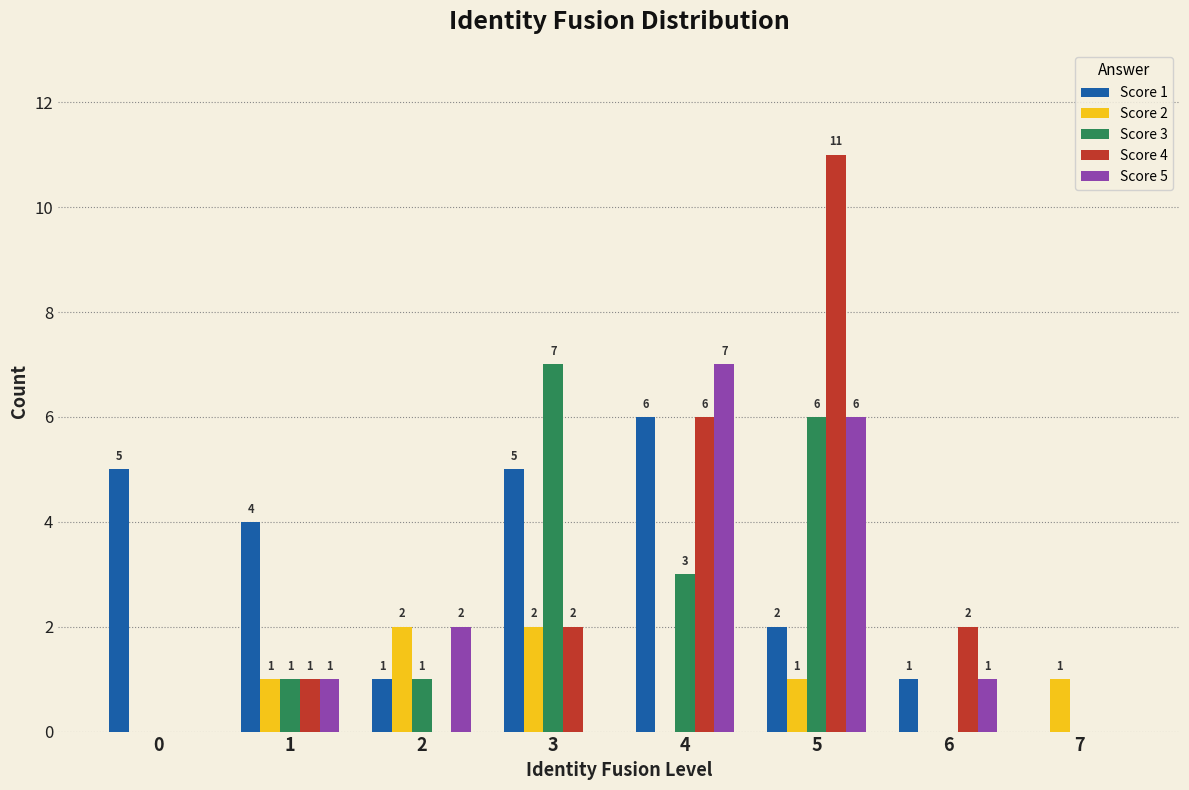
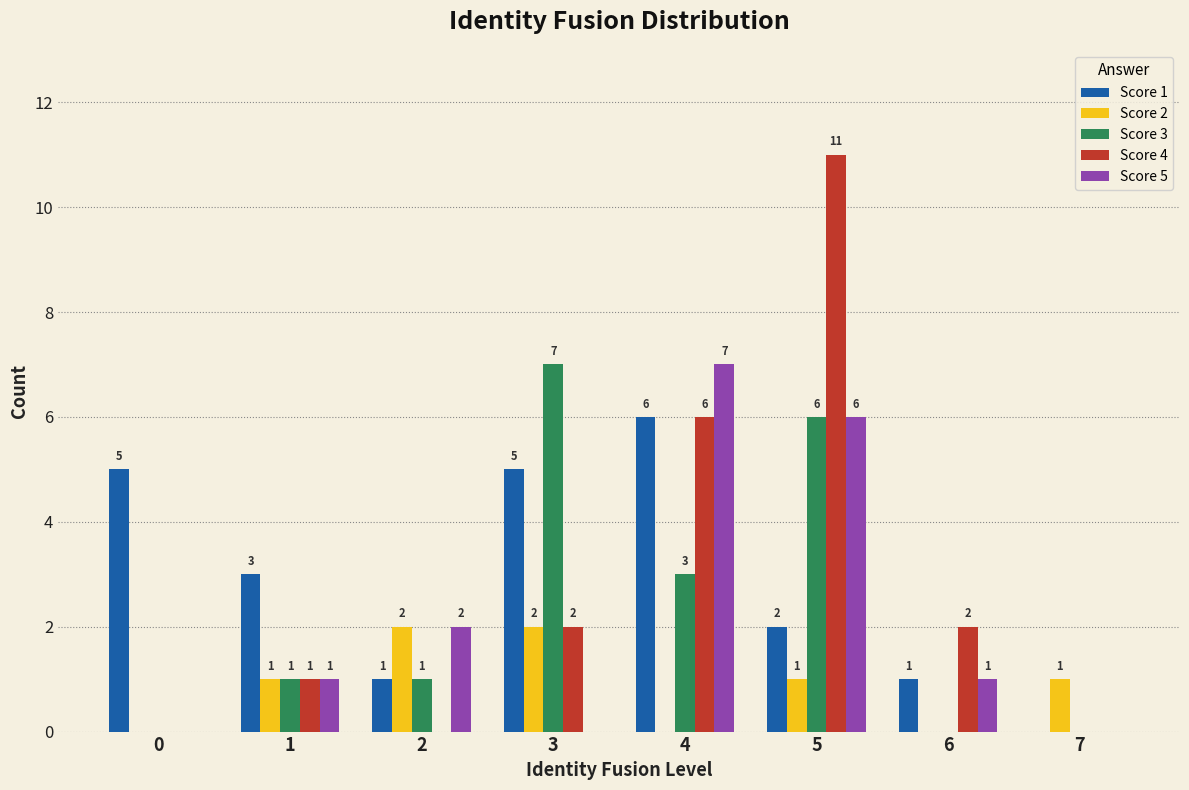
  {
    "Score 1": {
      "0": 5,
-     "1": 4,
+     "1": 3,
      "2": 1,
      "3": 5,
      "4": 6,
      "5": 2,
      "6": 1
    },
    "Score 2": {
      "1": 1,
      "2": 2,
      "3": 2,
      "5": 1,
      "7": 1
    },
    "Score 3": {
      "1": 1,
      "2": 1,
      "3": 7,
      "4": 3,
      "5": 6
    },
    "Score 4": {
      "1": 1,
      "3": 2,
      "4": 6,
      "5": 11,
      "6": 2
    },
    "Score 5": {
      "1": 1,
      "2": 2,
      "4": 7,
      "5": 6,
      "6": 1
    }
  }
